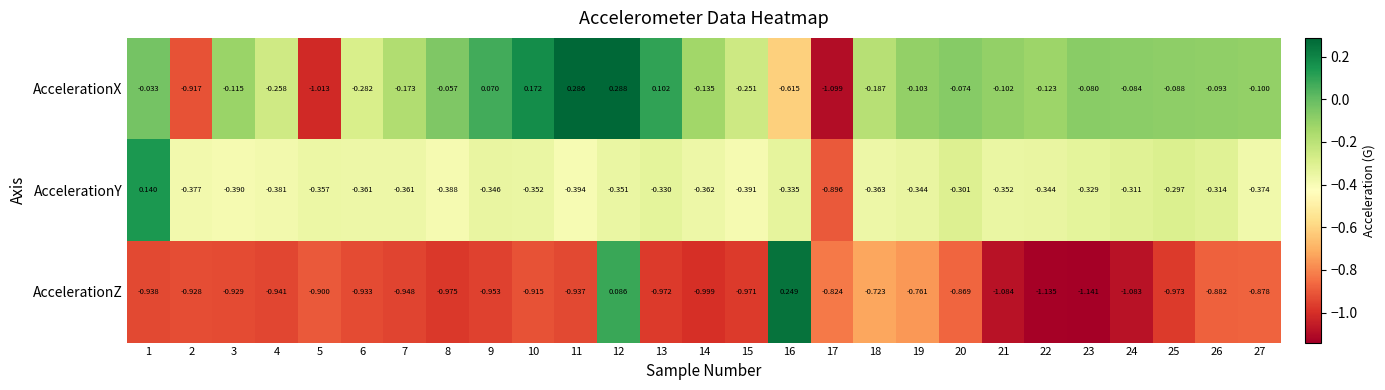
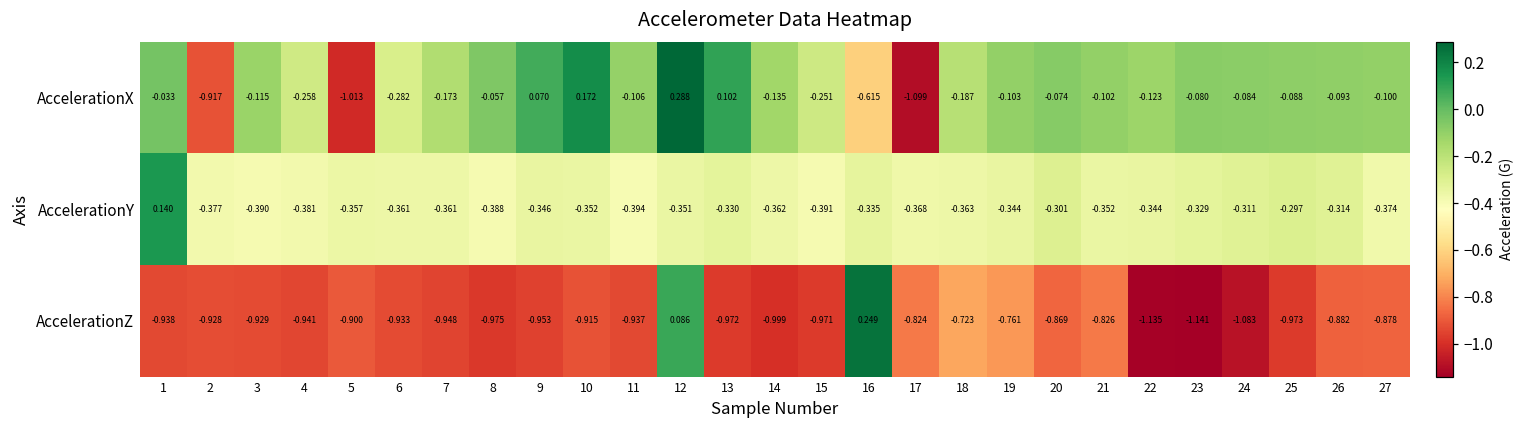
  {
    "AccelerationX": {
      "1": -0.033,
      "2": -0.917,
      "3": -0.115,
      "4": -0.258,
      "5": -1.013,
      "6": -0.282,
      "7": -0.173,
      "8": -0.057,
      "9": 0.070,
      "10": 0.172,
-     "11": 0.286,
+     "11": -0.106,
      "12": 0.288,
      "13": 0.102,
      "14": -0.135,
      "15": -0.251,
      "16": -0.615,
      "17": -1.099,
      "18": -0.187,
      "19": -0.103,
      "20": -0.074,
      "21": -0.102,
      "22": -0.123,
      "23": -0.080,
      "24": -0.084,
      "25": -0.088,
      "26": -0.093,
      "27": -0.100
    },
    "AccelerationY": {
      "1": 0.140,
      "2": -0.377,
      "3": -0.390,
      "4": -0.381,
      "5": -0.357,
      "6": -0.361,
      "7": -0.361,
      "8": -0.388,
      "9": -0.346,
      "10": -0.352,
      "11": -0.394,
      "12": -0.351,
      "13": -0.330,
      "14": -0.362,
      "15": -0.391,
      "16": -0.335,
-     "17": -0.896,
+     "17": -0.368,
      "18": -0.363,
      "19": -0.344,
      "20": -0.301,
      "21": -0.352,
      "22": -0.344,
      "23": -0.329,
      "24": -0.311,
      "25": -0.297,
      "26": -0.314,
      "27": -0.374
    },
    "AccelerationZ": {
      "1": -0.938,
      "2": -0.928,
      "3": -0.929,
      "4": -0.941,
      "5": -0.900,
      "6": -0.933,
      "7": -0.948,
      "8": -0.975,
      "9": -0.953,
      "10": -0.915,
      "11": -0.937,
      "12": 0.086,
      "13": -0.972,
      "14": -0.999,
      "15": -0.971,
      "16": 0.249,
      "17": -0.824,
      "18": -0.723,
      "19": -0.761,
      "20": -0.869,
-     "21": -1.084,
+     "21": -0.826,
      "22": -1.135,
      "23": -1.141,
      "24": -1.083,
      "25": -0.973,
      "26": -0.882,
      "27": -0.878
    }
  }
